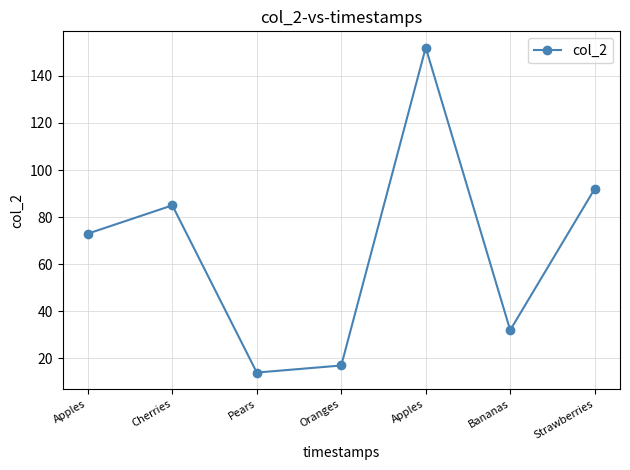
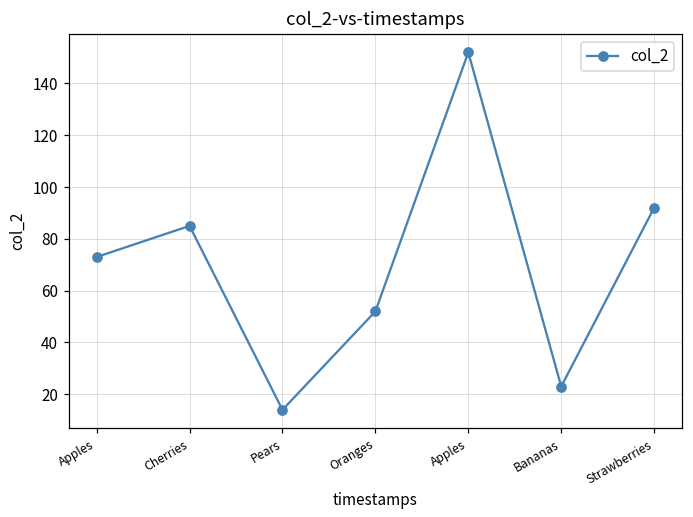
  {
    "Cherries": 85,
    "Pears": 14,
-   "Oranges": 17,
-   "Bananas": 32,
+   "Oranges": 52,
+   "Bananas": 23,
    "Strawberries": 92
  }
